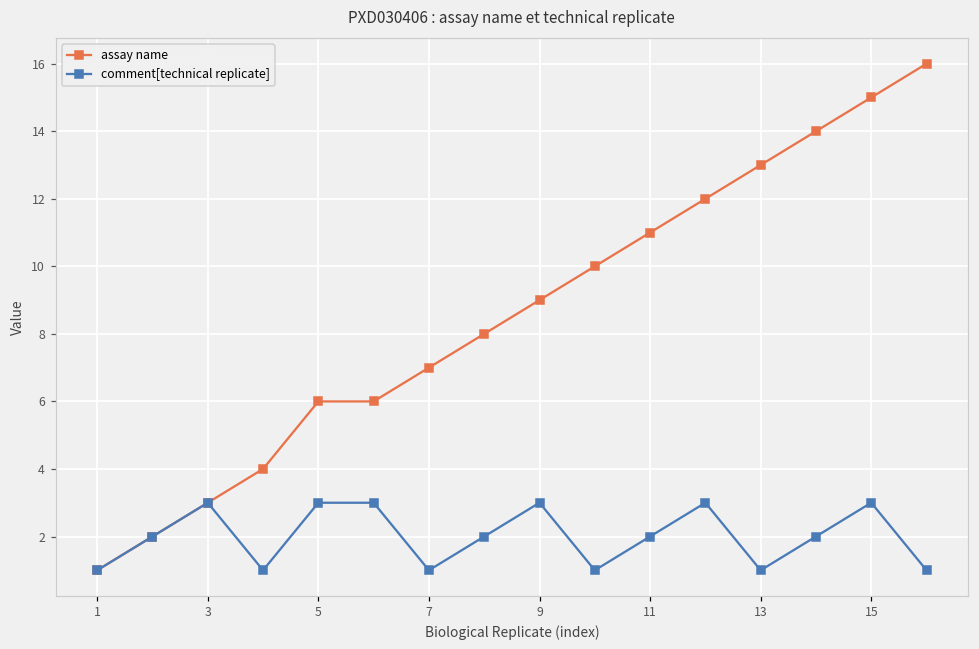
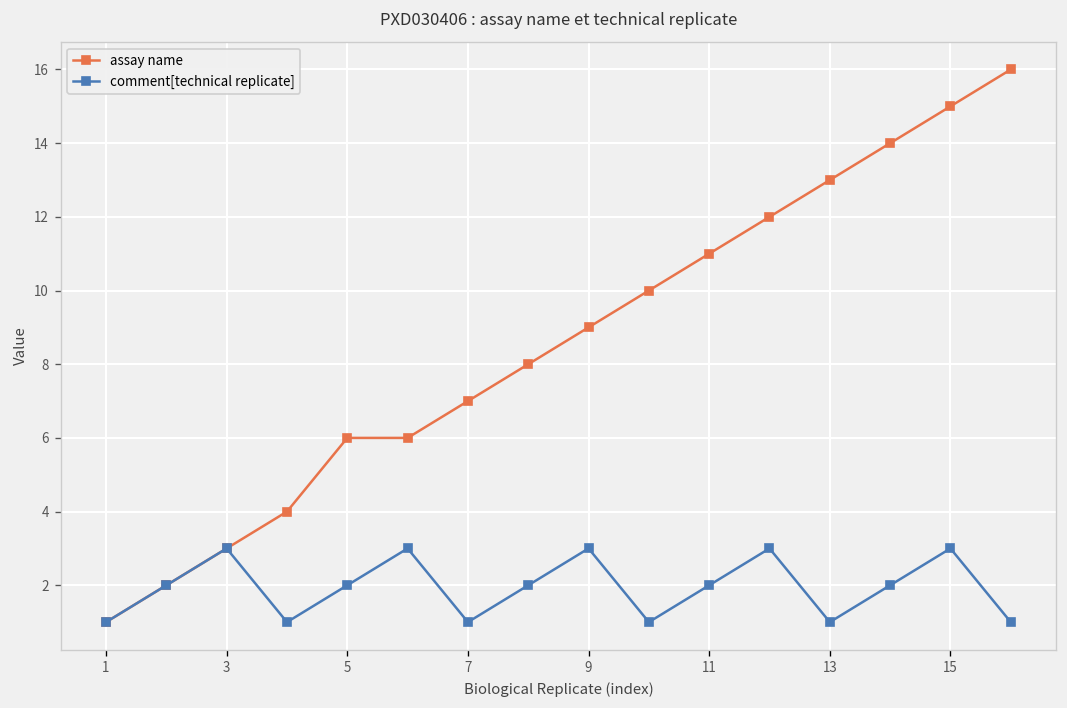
  {
    "assay name": {
      "5": 6,
      "7": 7,
      "9": 9,
      "11": 11,
      "13": 13,
      "15": 15
    },
    "comment[technical replicate]": {
-     "5": 3,
+     "5": 2,
      "7": 1,
      "9": 3,
      "11": 2,
      "13": 1,
      "15": 3
    }
  }
